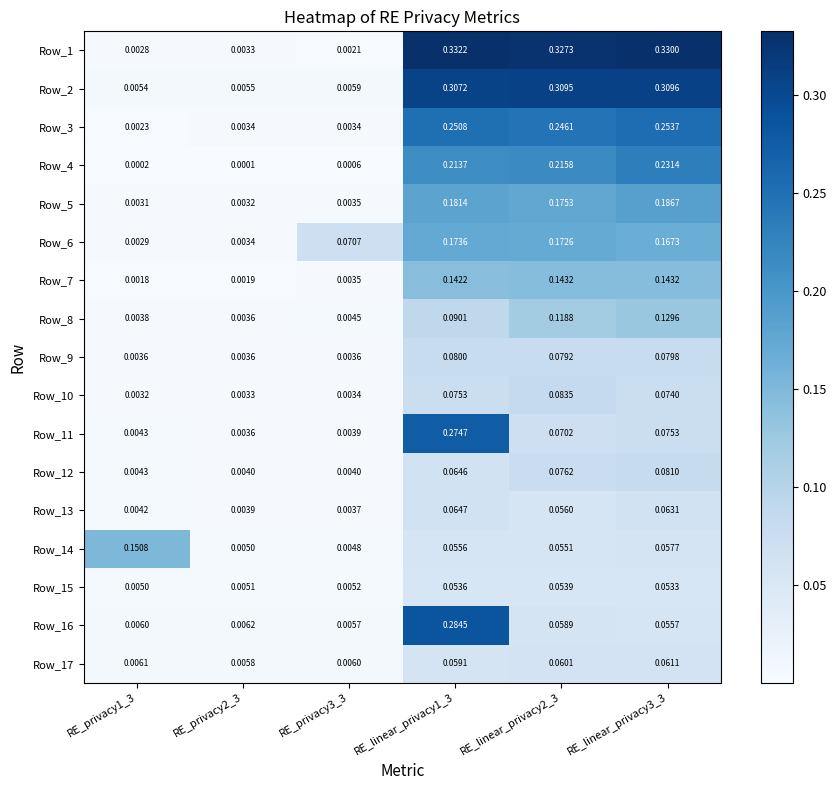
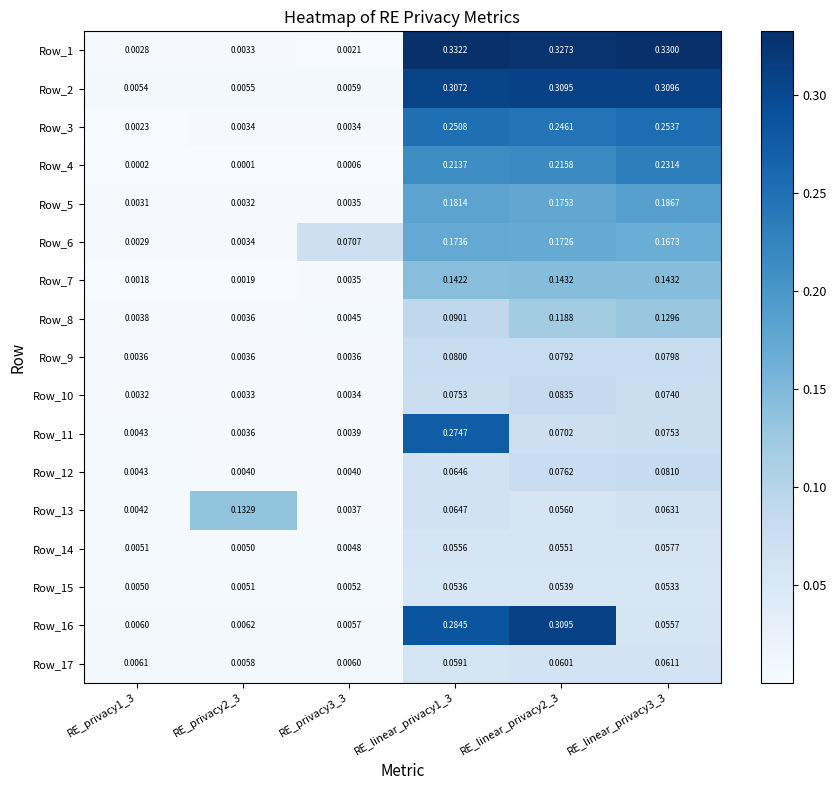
  {
    "Row_1": {
      "RE_privacy1_3": 0.0028,
      "RE_privacy2_3": 0.0033,
      "RE_privacy3_3": 0.0021,
      "RE_linear_privacy1_3": 0.3322,
      "RE_linear_privacy2_3": 0.3273,
      "RE_linear_privacy3_3": 0.3300
    },
    "Row_2": {
      "RE_privacy1_3": 0.0054,
      "RE_privacy2_3": 0.0055,
      "RE_privacy3_3": 0.0059,
      "RE_linear_privacy1_3": 0.3072,
      "RE_linear_privacy2_3": 0.3095,
      "RE_linear_privacy3_3": 0.3096
    },
    "Row_3": {
      "RE_privacy1_3": 0.0023,
      "RE_privacy2_3": 0.0034,
      "RE_privacy3_3": 0.0034,
      "RE_linear_privacy1_3": 0.2508,
      "RE_linear_privacy2_3": 0.2461,
      "RE_linear_privacy3_3": 0.2537
    },
    "Row_4": {
      "RE_privacy1_3": 0.0002,
      "RE_privacy2_3": 0.0001,
      "RE_privacy3_3": 0.0006,
      "RE_linear_privacy1_3": 0.2137,
      "RE_linear_privacy2_3": 0.2158,
      "RE_linear_privacy3_3": 0.2314
    },
    "Row_5": {
      "RE_privacy1_3": 0.0031,
      "RE_privacy2_3": 0.0032,
      "RE_privacy3_3": 0.0035,
      "RE_linear_privacy1_3": 0.1814,
      "RE_linear_privacy2_3": 0.1753,
      "RE_linear_privacy3_3": 0.1867
    },
    "Row_6": {
      "RE_privacy1_3": 0.0029,
      "RE_privacy2_3": 0.0034,
      "RE_privacy3_3": 0.0707,
      "RE_linear_privacy1_3": 0.1736,
      "RE_linear_privacy2_3": 0.1726,
      "RE_linear_privacy3_3": 0.1673
    },
    "Row_7": {
      "RE_privacy1_3": 0.0018,
      "RE_privacy2_3": 0.0019,
      "RE_privacy3_3": 0.0035,
      "RE_linear_privacy1_3": 0.1422,
      "RE_linear_privacy2_3": 0.1432,
      "RE_linear_privacy3_3": 0.1432
    },
    "Row_8": {
      "RE_privacy1_3": 0.0038,
      "RE_privacy2_3": 0.0036,
      "RE_privacy3_3": 0.0045,
      "RE_linear_privacy1_3": 0.0901,
      "RE_linear_privacy2_3": 0.1188,
      "RE_linear_privacy3_3": 0.1296
    },
    "Row_9": {
      "RE_privacy1_3": 0.0036,
      "RE_privacy2_3": 0.0036,
      "RE_privacy3_3": 0.0036,
      "RE_linear_privacy1_3": 0.0800,
      "RE_linear_privacy2_3": 0.0792,
      "RE_linear_privacy3_3": 0.0798
    },
    "Row_10": {
      "RE_privacy1_3": 0.0032,
      "RE_privacy2_3": 0.0033,
      "RE_privacy3_3": 0.0034,
      "RE_linear_privacy1_3": 0.0753,
      "RE_linear_privacy2_3": 0.0835,
      "RE_linear_privacy3_3": 0.0740
    },
    "Row_11": {
      "RE_privacy1_3": 0.0043,
      "RE_privacy2_3": 0.0036,
      "RE_privacy3_3": 0.0039,
      "RE_linear_privacy1_3": 0.2747,
      "RE_linear_privacy2_3": 0.0702,
      "RE_linear_privacy3_3": 0.0753
    },
    "Row_12": {
      "RE_privacy1_3": 0.0043,
      "RE_privacy2_3": 0.0040,
      "RE_privacy3_3": 0.0040,
      "RE_linear_privacy1_3": 0.0646,
      "RE_linear_privacy2_3": 0.0762,
      "RE_linear_privacy3_3": 0.0810
    },
    "Row_13": {
      "RE_privacy1_3": 0.0042,
-     "RE_privacy2_3": 0.0039,
+     "RE_privacy2_3": 0.1329,
      "RE_privacy3_3": 0.0037,
      "RE_linear_privacy1_3": 0.0647,
      "RE_linear_privacy2_3": 0.0560,
      "RE_linear_privacy3_3": 0.0631
    },
    "Row_14": {
-     "RE_privacy1_3": 0.1508,
+     "RE_privacy1_3": 0.0051,
      "RE_privacy2_3": 0.0050,
      "RE_privacy3_3": 0.0048,
      "RE_linear_privacy1_3": 0.0556,
      "RE_linear_privacy2_3": 0.0551,
      "RE_linear_privacy3_3": 0.0577
    },
    "Row_15": {
      "RE_privacy1_3": 0.0050,
      "RE_privacy2_3": 0.0051,
      "RE_privacy3_3": 0.0052,
      "RE_linear_privacy1_3": 0.0536,
      "RE_linear_privacy2_3": 0.0539,
      "RE_linear_privacy3_3": 0.0533
    },
    "Row_16": {
      "RE_privacy1_3": 0.0060,
      "RE_privacy2_3": 0.0062,
      "RE_privacy3_3": 0.0057,
      "RE_linear_privacy1_3": 0.2845,
-     "RE_linear_privacy2_3": 0.0589,
+     "RE_linear_privacy2_3": 0.3095,
      "RE_linear_privacy3_3": 0.0557
    },
    "Row_17": {
      "RE_privacy1_3": 0.0061,
      "RE_privacy2_3": 0.0058,
      "RE_privacy3_3": 0.0060,
      "RE_linear_privacy1_3": 0.0591,
      "RE_linear_privacy2_3": 0.0601,
      "RE_linear_privacy3_3": 0.0611
    }
  }
